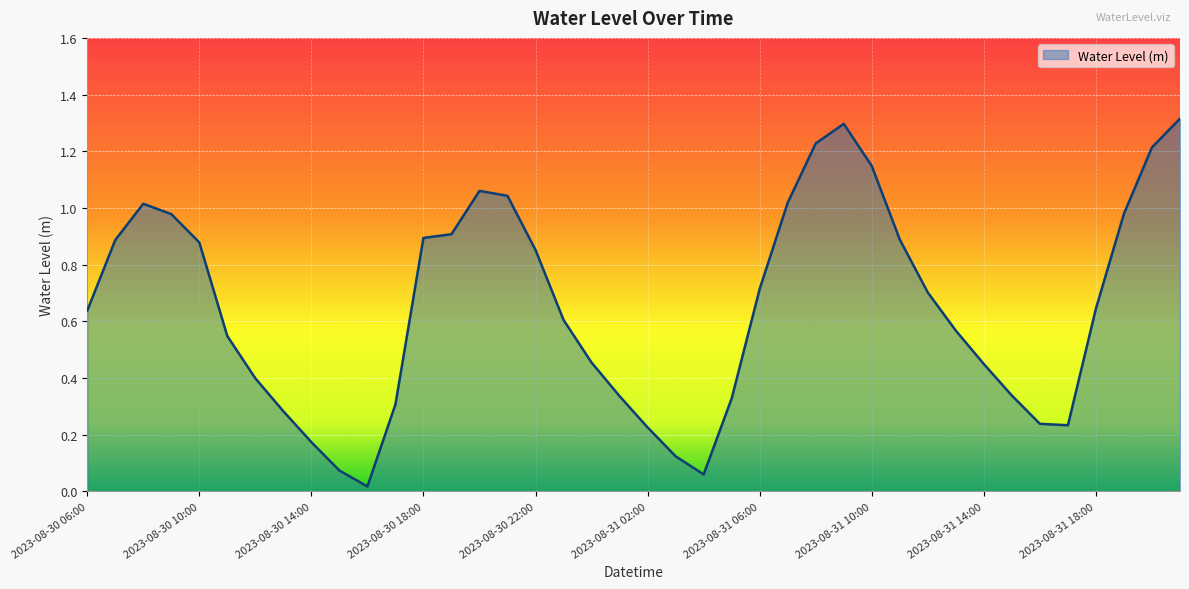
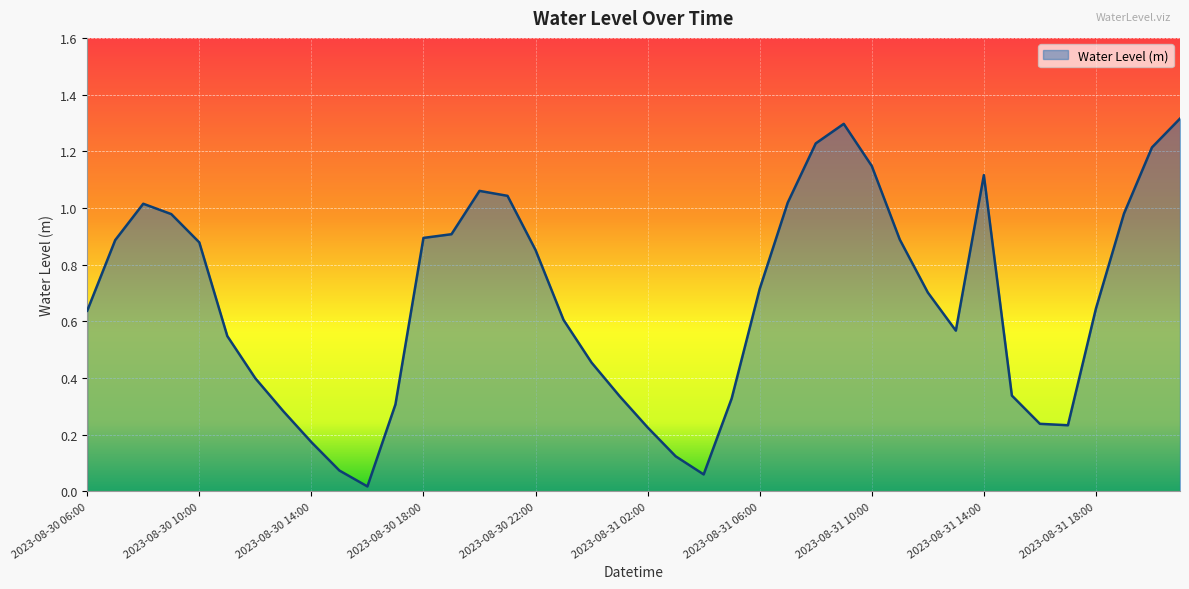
  {
    "2023-08-30 06:00": 0.64,
    "2023-08-30 10:00": 0.88,
    "2023-08-30 14:00": 0.17,
    "2023-08-30 18:00": 0.89,
    "2023-08-30 22:00": 0.85,
    "2023-08-31 02:00": 0.23,
    "2023-08-31 06:00": 0.71,
    "2023-08-31 10:00": 1.15,
-   "2023-08-31 14:00": 0.45,
+   "2023-08-31 14:00": 1.12,
    "2023-08-31 18:00": 0.65
  }
